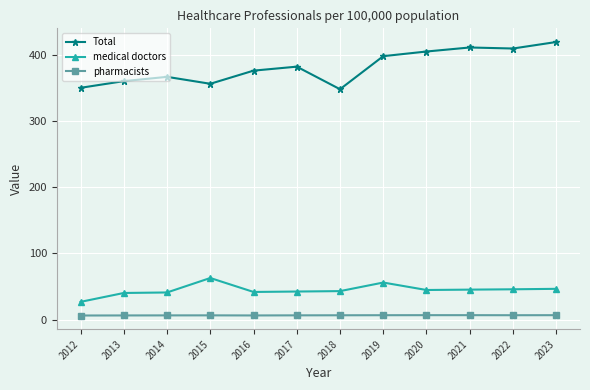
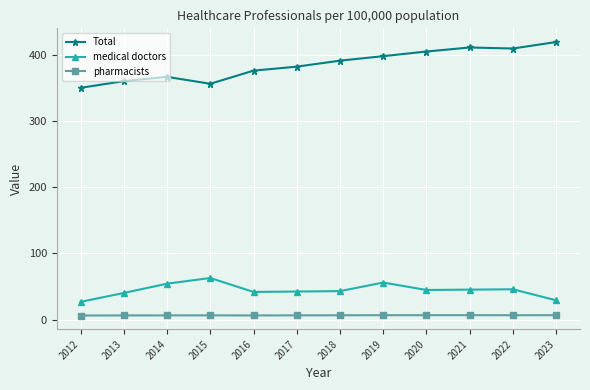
  {
    "Total": {
      "2012": 350,
      "2013": 360,
      "2015": 360,
      "2016": 380,
      "2017": 380,
-     "2018": 350,
+     "2018": 390,
      "2019": 400,
      "2020": 400,
      "2021": 410,
      "2022": 410,
      "2023": 420
    },
    "medical doctors": {
      "2012": 30,
      "2013": 40,
-     "2014": 40,
+     "2014": 50,
      "2015": 60,
      "2016": 40,
      "2017": 40,
      "2018": 40,
      "2019": 60,
      "2020": 40,
      "2021": 50,
      "2022": 50,
-     "2023": 50
+     "2023": 30
    },
    "pharmacists": {
      "2012": 10,
      "2013": 10,
      "2014": 10,
      "2015": 10,
      "2016": 10,
      "2017": 10,
      "2018": 10,
      "2019": 10,
      "2020": 10,
      "2021": 10,
      "2022": 10,
      "2023": 10
    }
  }
